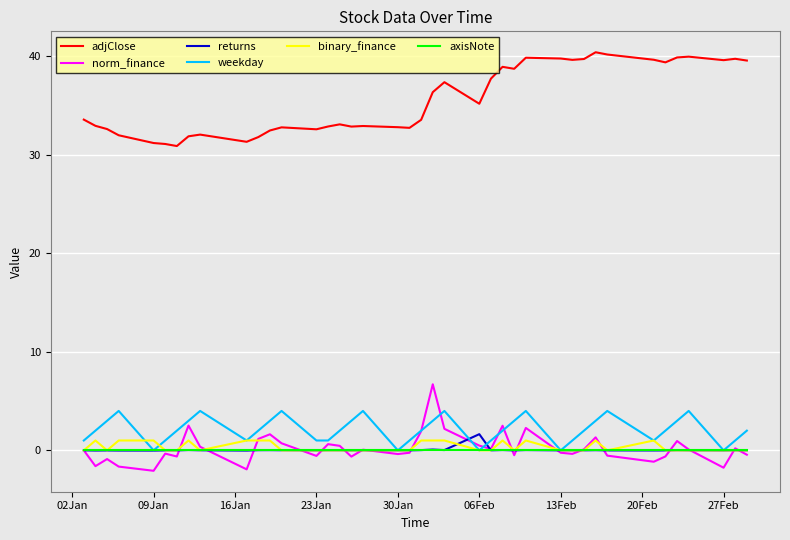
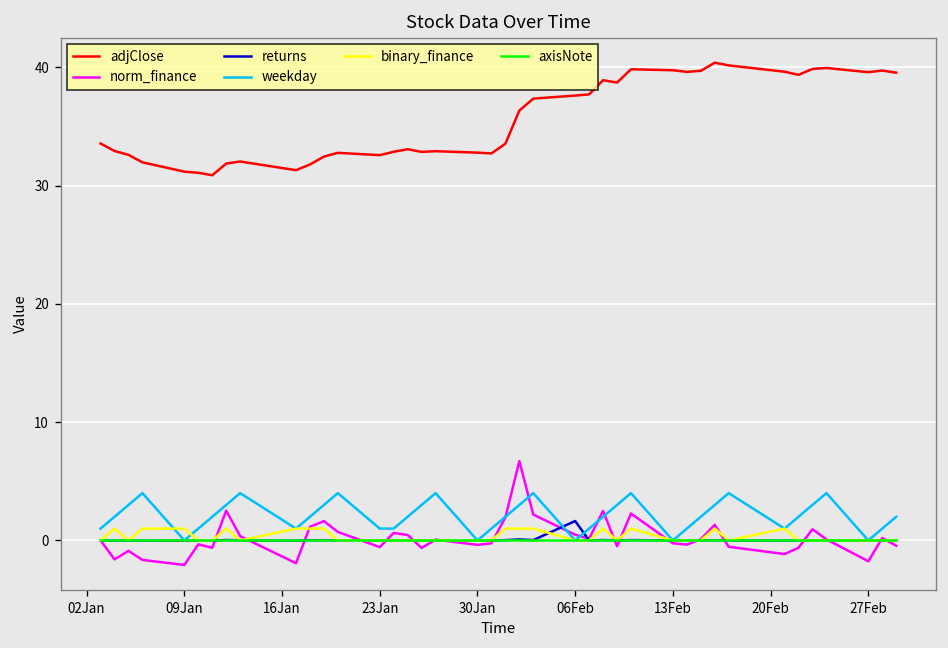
  {
    "adjClose": {
      "09Jan": 31,
      "23Jan": 33,
      "30Jan": 33,
-     "06Feb": 35,
+     "06Feb": 38,
      "13Feb": 40,
      "27Feb": 40
    },
    "norm_finance": {
      "09Jan": -2,
      "23Jan": -1,
      "30Jan": 0,
      "06Feb": 0,
      "27Feb": -2
    },
    "returns": {
      "06Feb": 2
    },
    "weekday": {
      "23Jan": 1
    },
    "binary_finance": {
      "09Jan": 1
    }
  }
